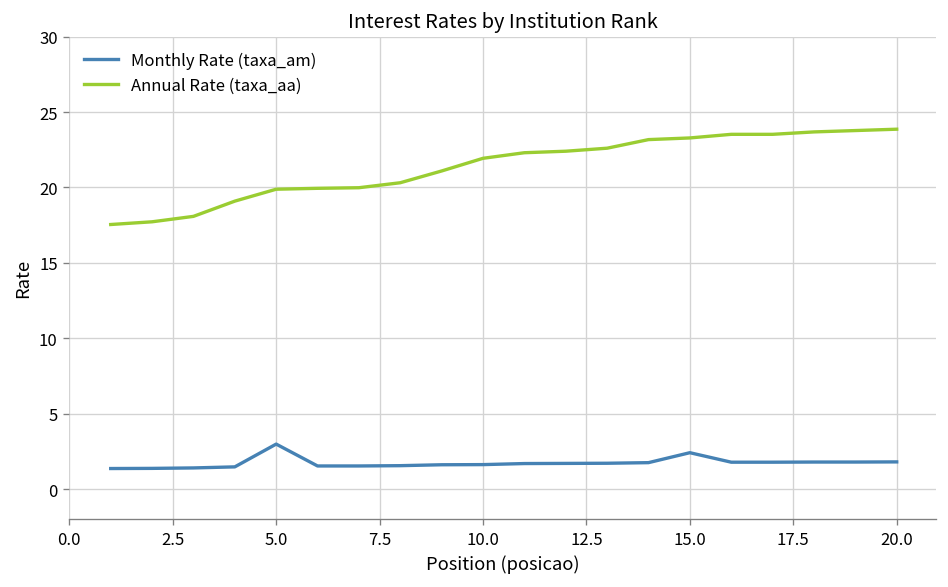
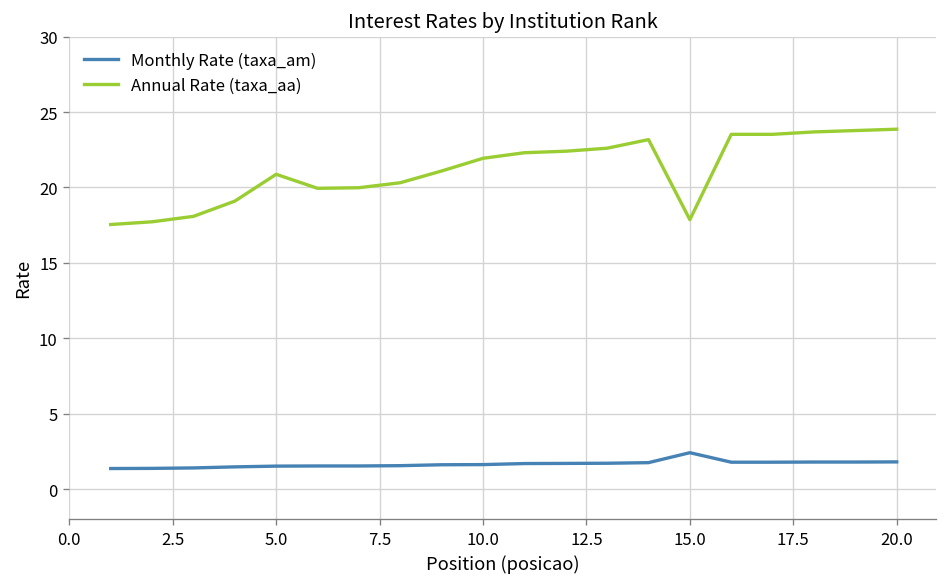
  {
    "Monthly Rate (taxa_am)": {
-     "5.0": 3.0,
+     "5.0": 1.5,
      "10.0": 1.6,
      "15.0": 2.4,
      "20.0": 1.8
    },
    "Annual Rate (taxa_aa)": {
-     "5.0": 19.9,
+     "5.0": 20.9,
      "10.0": 21.9,
-     "15.0": 23.3,
+     "15.0": 17.9,
      "20.0": 23.9
    }
  }
